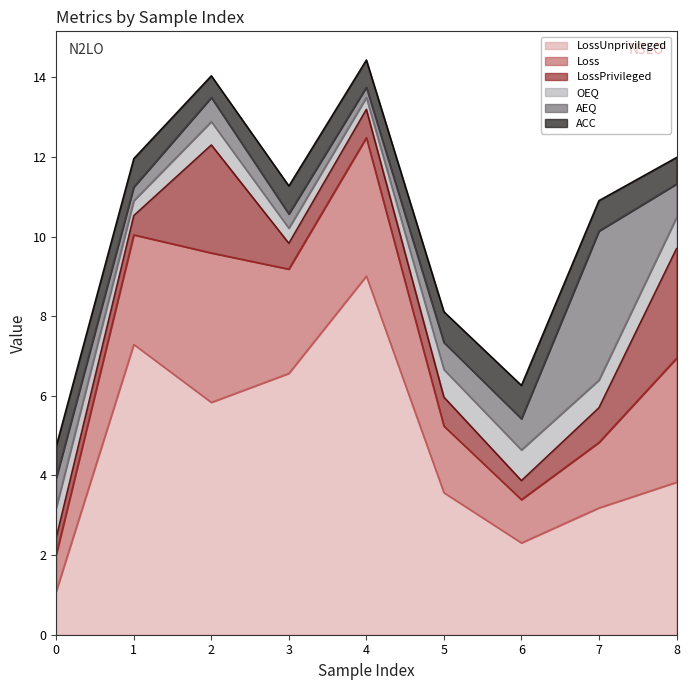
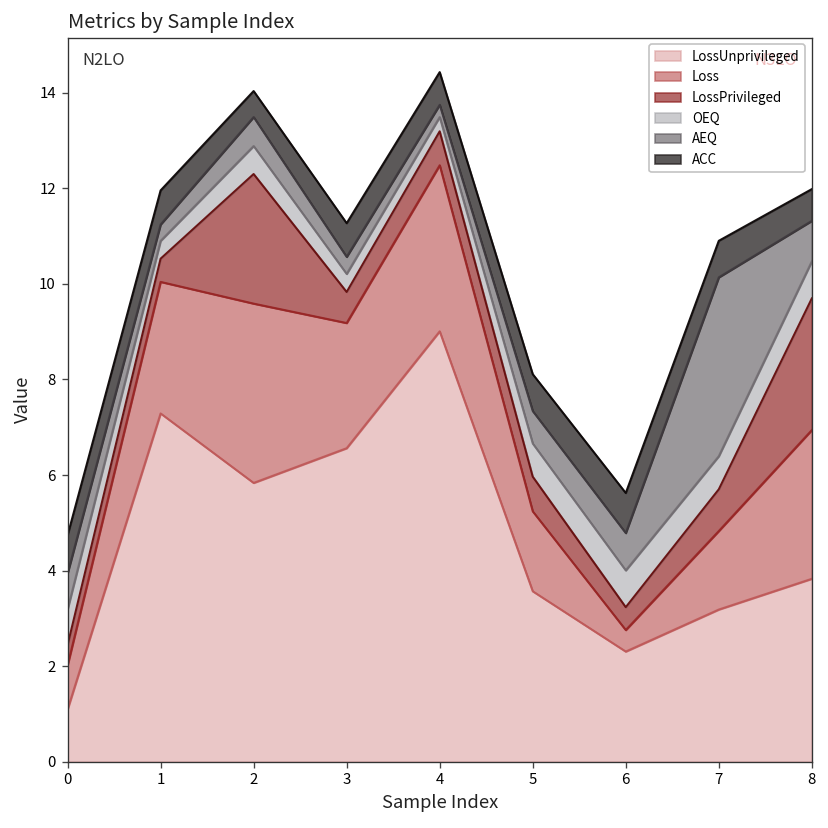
  {
    "Loss": {
      "0": 0.9,
      "1": 2.8,
      "2": 3.8,
      "3": 2.6,
      "4": 3.5,
      "5": 1.7,
-     "6": 1.1,
+     "6": 0.5,
      "7": 1.6,
      "8": 3.1
    },
    "LossPrivileged": {
      "0": 0.4,
      "1": 0.5,
      "2": 2.7,
      "3": 0.6,
      "4": 0.7,
      "5": 0.7,
      "6": 0.5,
      "7": 0.9,
      "8": 2.8
    },
    "AEQ": {
      "0": 0.8,
      "1": 0.3,
      "2": 0.6,
      "3": 0.4,
      "4": 0.3,
      "5": 0.7,
      "6": 0.8,
      "7": 3.7,
      "8": 0.8
    },
    "ACC": {
      "0": 0.8,
      "1": 0.7,
      "2": 0.5,
      "3": 0.7,
      "4": 0.7,
      "5": 0.8,
      "6": 0.8,
      "7": 0.8,
      "8": 0.7
    }
  }
